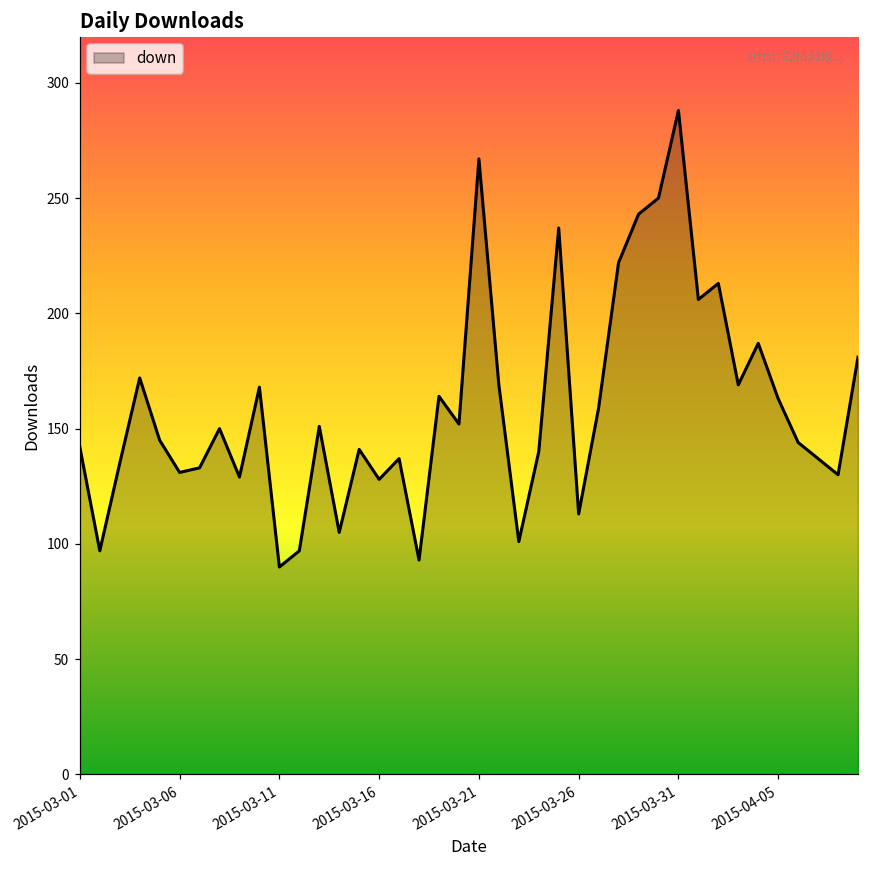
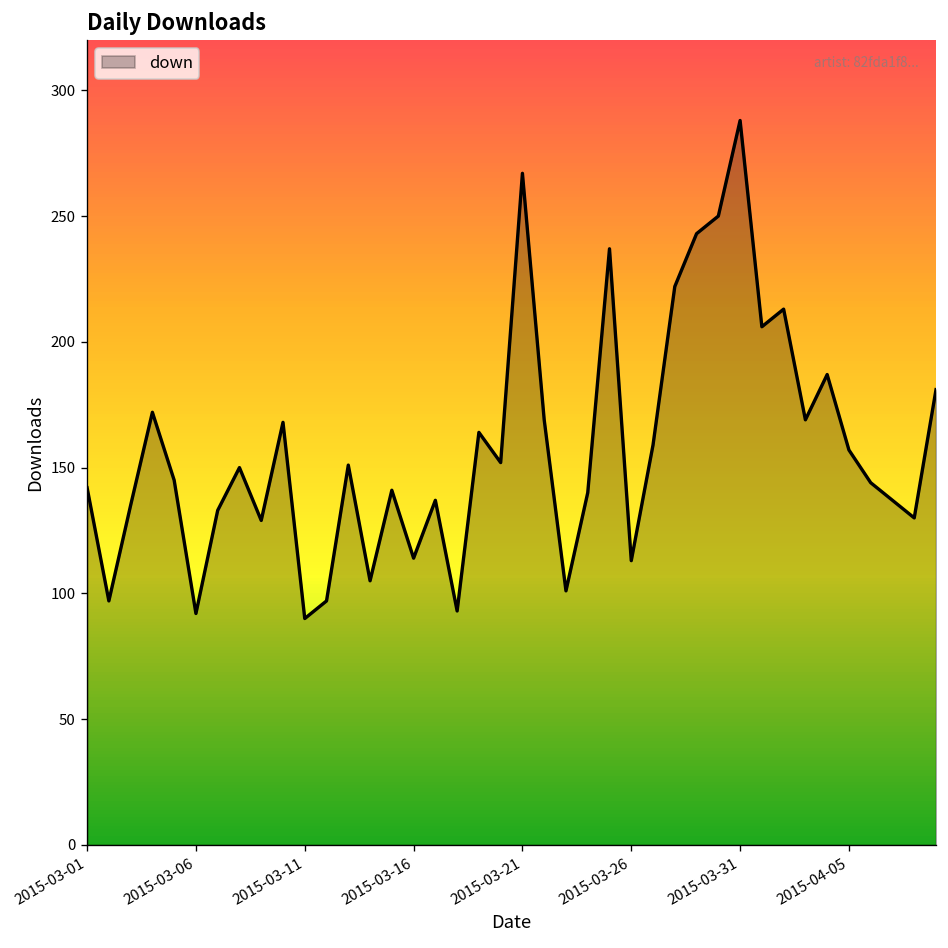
  {
    "2015-03-01": 142,
-   "2015-03-06": 131,
+   "2015-03-06": 92,
    "2015-03-11": 90,
-   "2015-03-16": 128,
+   "2015-03-16": 114,
    "2015-03-21": 267,
    "2015-03-26": 113,
    "2015-03-31": 288,
-   "2015-04-05": 163
+   "2015-04-05": 157
  }
